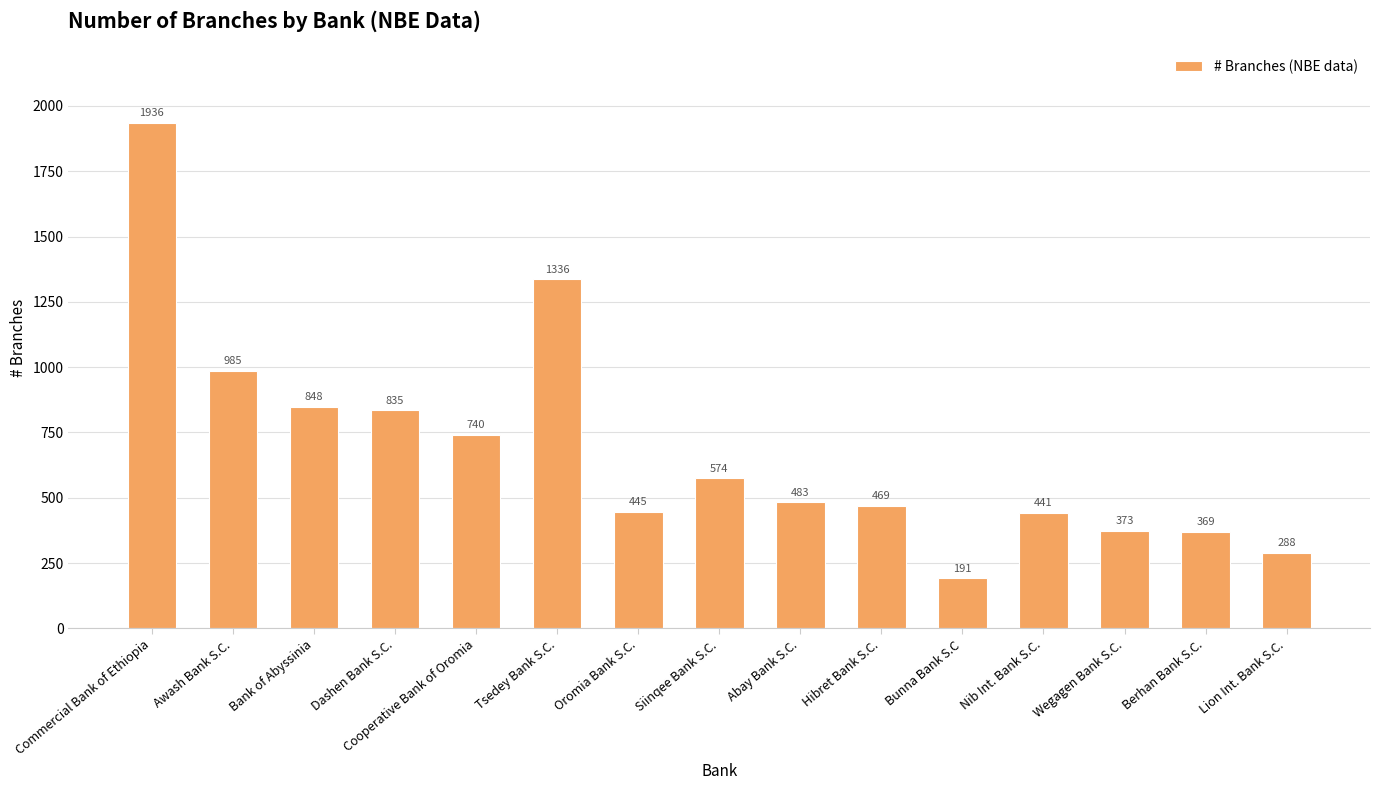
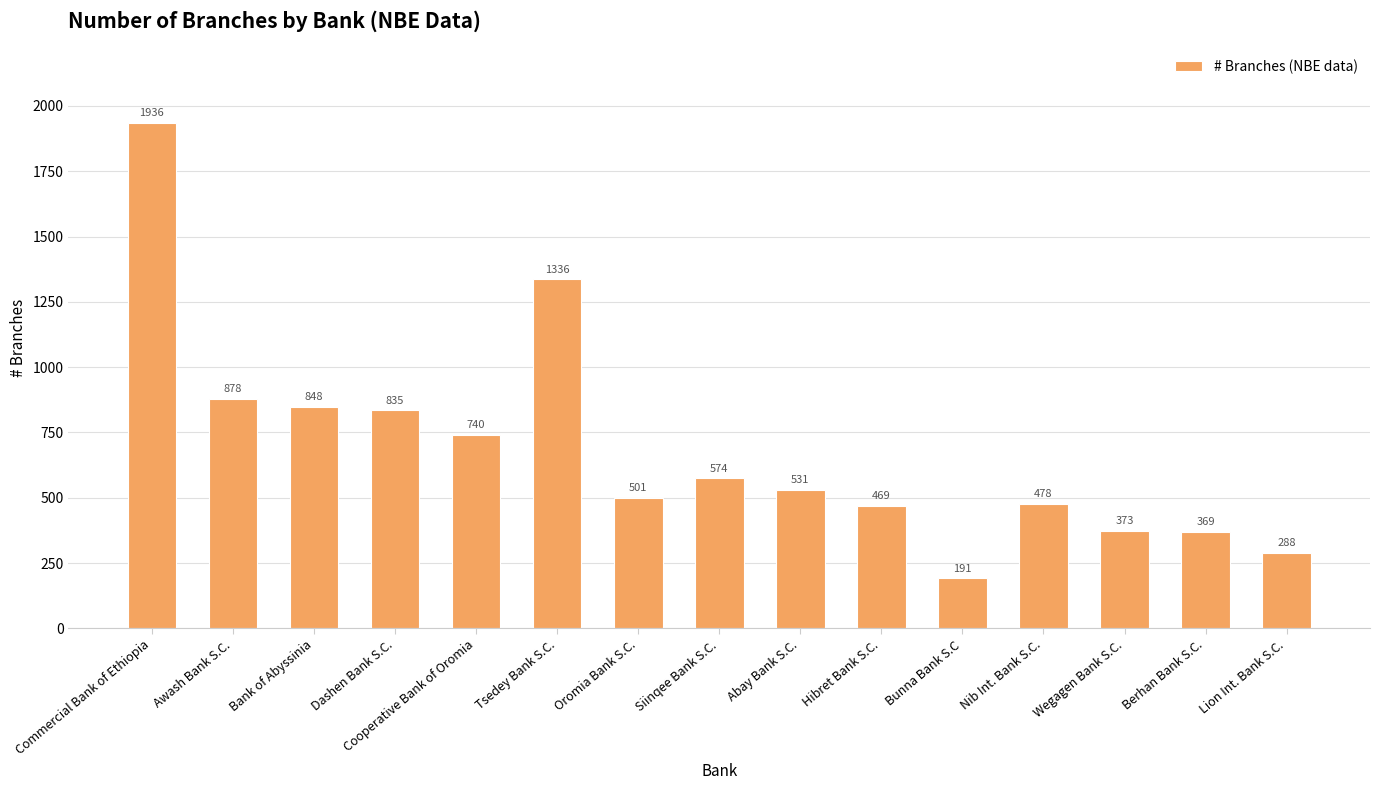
  {
    "Commercial Bank of Ethiopia": 1936,
-   "Awash Bank S.C.": 985,
+   "Awash Bank S.C.": 878,
    "Bank of Abyssinia": 848,
    "Dashen Bank S.C.": 835,
    "Cooperative Bank of Oromia": 740,
    "Tsedey Bank S.C.": 1336,
-   "Oromia Bank S.C.": 445,
+   "Oromia Bank S.C.": 501,
    "Siinqee Bank S.C.": 574,
-   "Abay Bank S.C.": 483,
+   "Abay Bank S.C.": 531,
    "Hibret Bank S.C.": 469,
    "Bunna Bank S.C": 191,
-   "Nib Int. Bank S.C.": 441,
+   "Nib Int. Bank S.C.": 478,
    "Wegagen Bank S.C.": 373,
    "Berhan Bank S.C.": 369,
    "Lion Int. Bank S.C.": 288
  }
